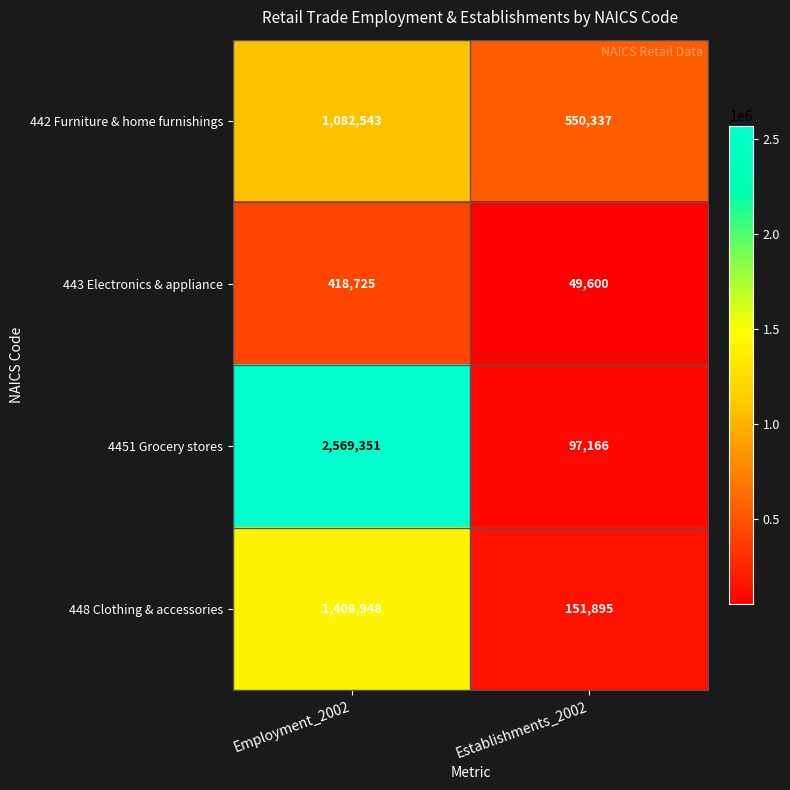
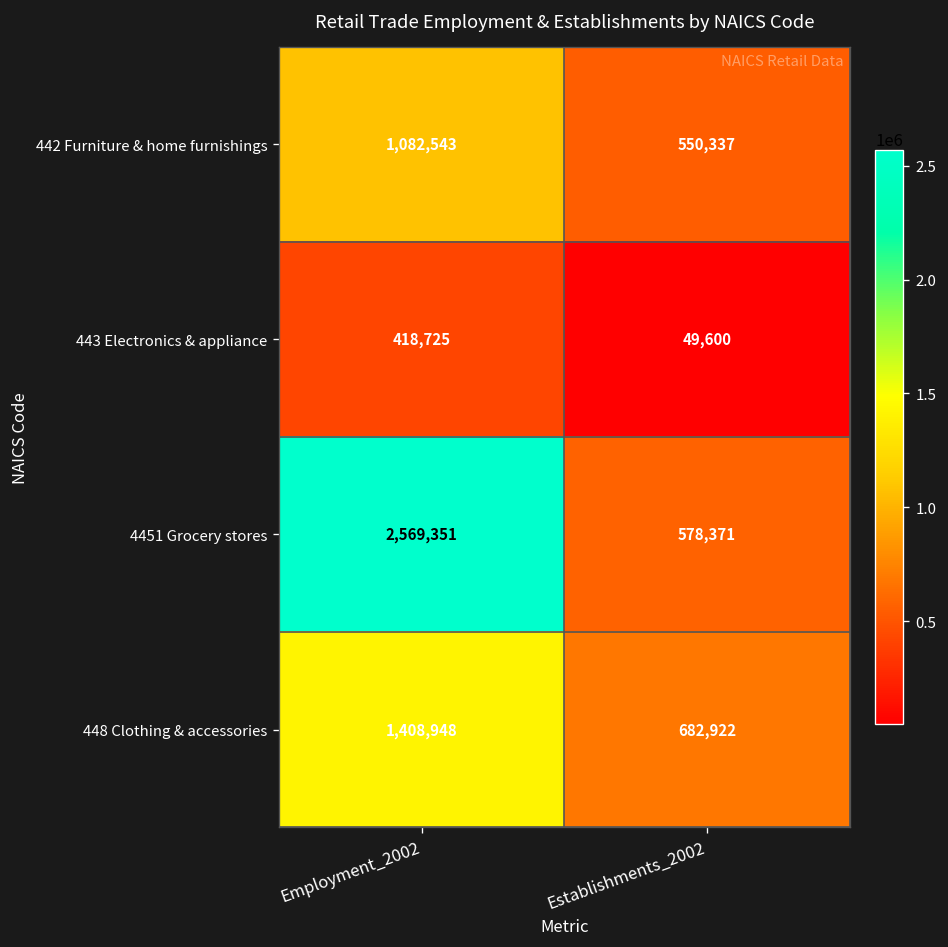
  {
    "442 Furniture & home furnishings": {
      "Employment_2002": "1,082,543"
    },
    "443 Electronics & appliance": {
      "Employment_2002": "418,725",
      "Establishments_2002": "49,600"
    },
    "4451 Grocery stores": {
      "Employment_2002": "2,569,351",
-     "Establishments_2002": "97,166"
+     "Establishments_2002": "578,371"
    },
    "448 Clothing & accessories": {
      "Employment_2002": "1,408,948",
-     "Establishments_2002": "151,895"
+     "Establishments_2002": "682,922"
    }
  }
